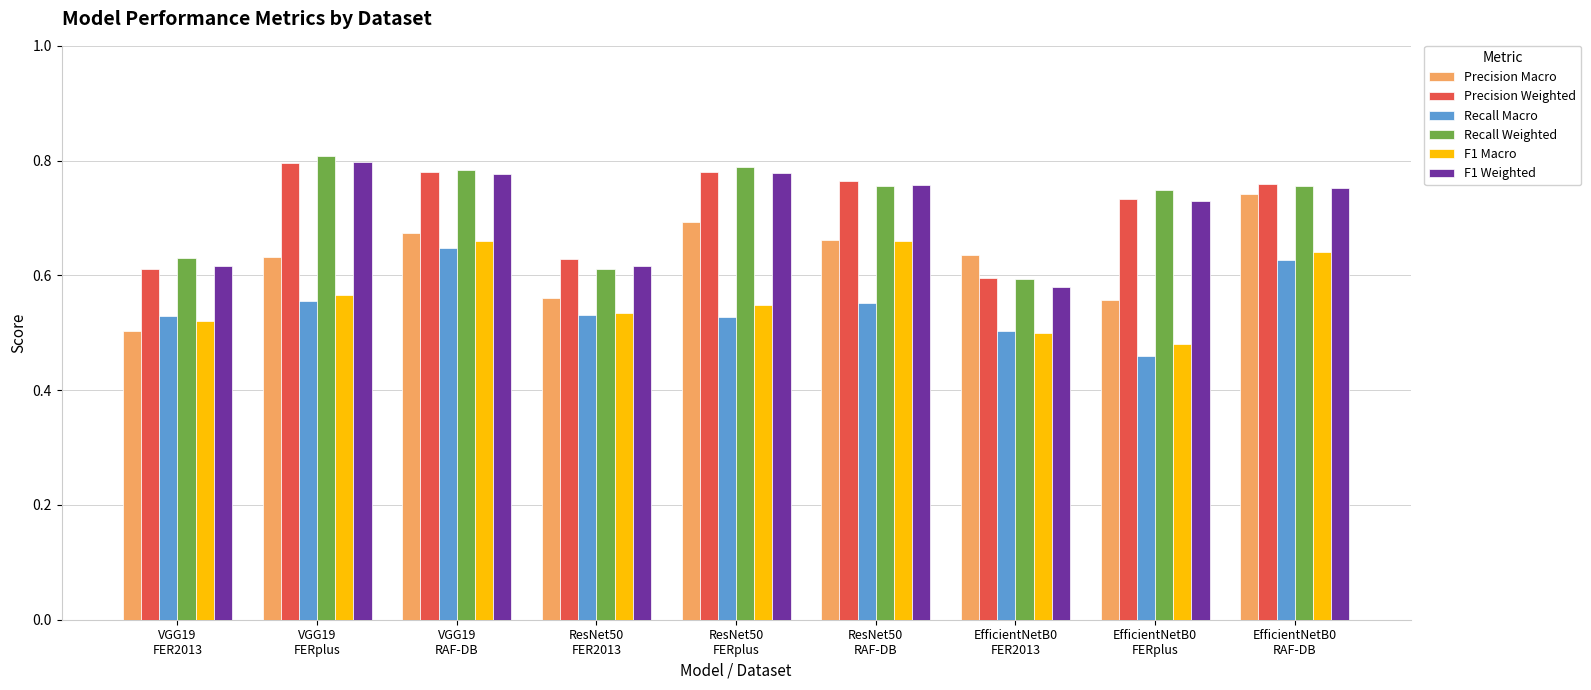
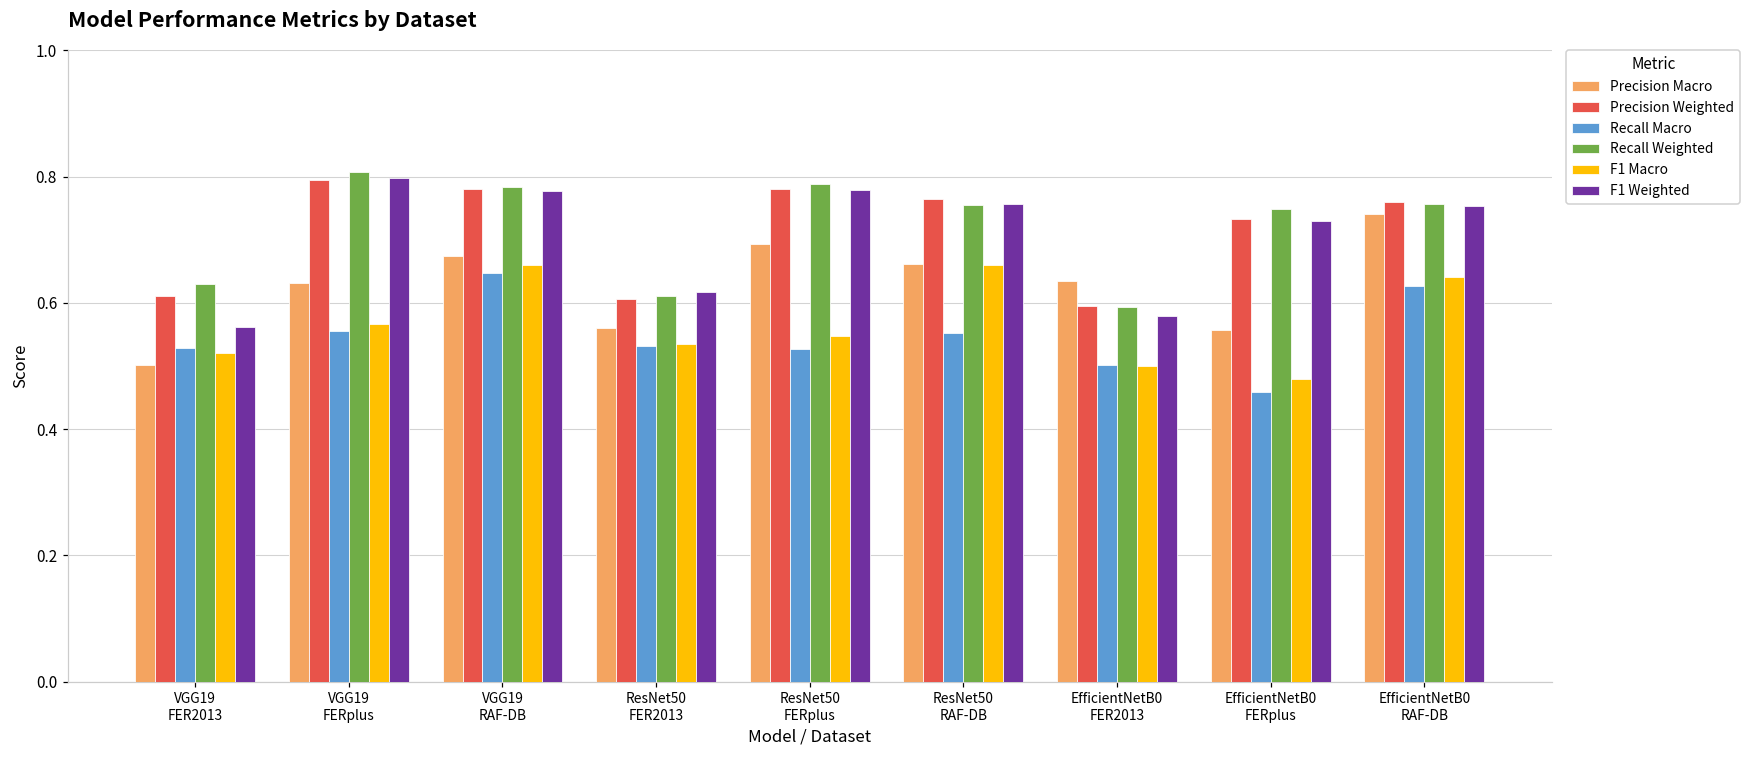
  {
    "Precision Macro": {
      "VGG19 FER2013": 0.50,
      "VGG19 FERplus": 0.63,
      "VGG19 RAF-DB": 0.67,
      "ResNet50 FER2013": 0.56,
      "ResNet50 FERplus": 0.69,
      "ResNet50 RAF-DB": 0.66,
      "EfficientNetB0 FER2013": 0.64,
      "EfficientNetB0 FERplus": 0.56,
      "EfficientNetB0 RAF-DB": 0.74
    },
    "Precision Weighted": {
      "VGG19 FER2013": 0.61,
      "VGG19 FERplus": 0.80,
      "VGG19 RAF-DB": 0.78,
-     "ResNet50 FER2013": 0.63,
+     "ResNet50 FER2013": 0.61,
      "ResNet50 FERplus": 0.78,
      "ResNet50 RAF-DB": 0.76,
      "EfficientNetB0 FER2013": 0.59,
      "EfficientNetB0 FERplus": 0.73,
      "EfficientNetB0 RAF-DB": 0.76
    },
    "Recall Macro": {
      "VGG19 FER2013": 0.53,
      "VGG19 FERplus": 0.56,
      "VGG19 RAF-DB": 0.65,
      "ResNet50 FER2013": 0.53,
      "ResNet50 FERplus": 0.53,
      "ResNet50 RAF-DB": 0.55,
      "EfficientNetB0 FER2013": 0.50,
      "EfficientNetB0 FERplus": 0.46,
      "EfficientNetB0 RAF-DB": 0.63
    },
    "Recall Weighted": {
      "VGG19 FER2013": 0.63,
      "VGG19 FERplus": 0.81,
      "VGG19 RAF-DB": 0.78,
      "ResNet50 FER2013": 0.61,
      "ResNet50 FERplus": 0.79,
      "ResNet50 RAF-DB": 0.75,
      "EfficientNetB0 FER2013": 0.59,
      "EfficientNetB0 FERplus": 0.75,
      "EfficientNetB0 RAF-DB": 0.76
    },
    "F1 Macro": {
      "VGG19 FER2013": 0.52,
      "VGG19 FERplus": 0.57,
      "VGG19 RAF-DB": 0.66,
      "ResNet50 FER2013": 0.53,
      "ResNet50 FERplus": 0.55,
      "ResNet50 RAF-DB": 0.66,
      "EfficientNetB0 FER2013": 0.50,
      "EfficientNetB0 FERplus": 0.48,
      "EfficientNetB0 RAF-DB": 0.64
    },
    "F1 Weighted": {
-     "VGG19 FER2013": 0.62,
+     "VGG19 FER2013": 0.56,
      "VGG19 FERplus": 0.80,
      "VGG19 RAF-DB": 0.78,
      "ResNet50 FER2013": 0.62,
      "ResNet50 FERplus": 0.78,
      "ResNet50 RAF-DB": 0.76,
      "EfficientNetB0 FER2013": 0.58,
      "EfficientNetB0 FERplus": 0.73,
      "EfficientNetB0 RAF-DB": 0.75
    }
  }
